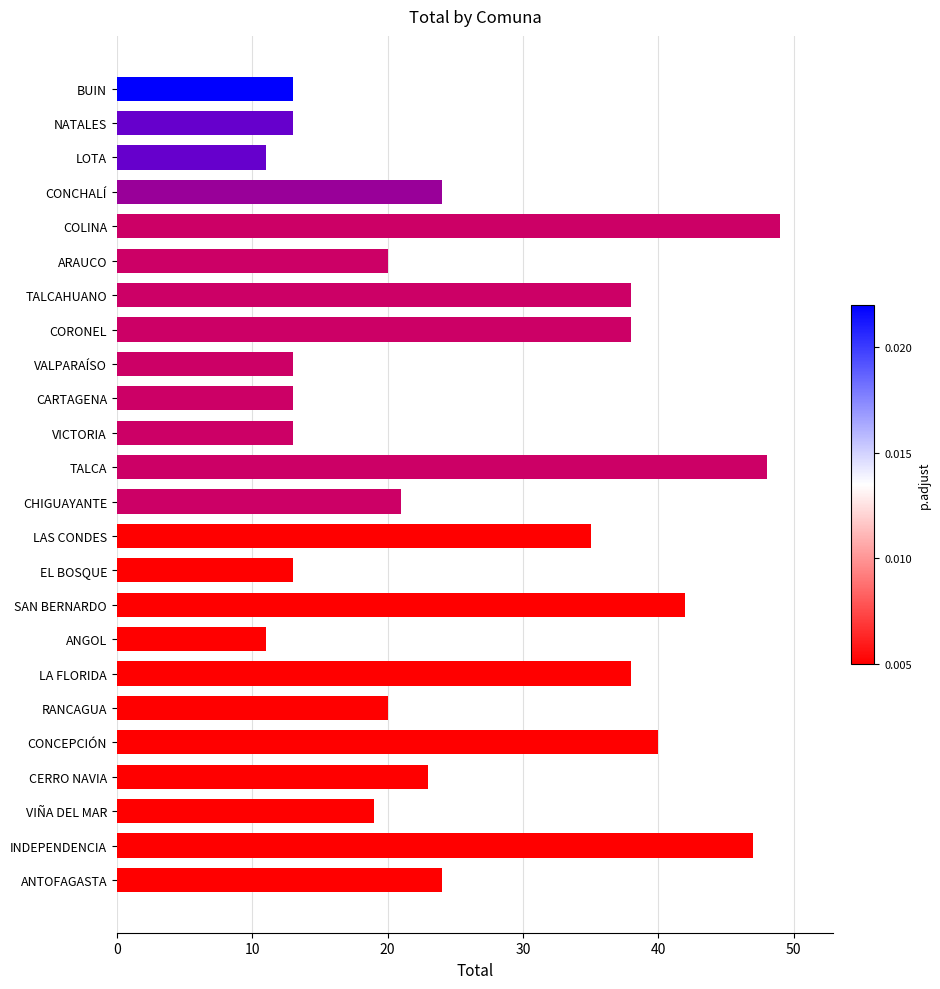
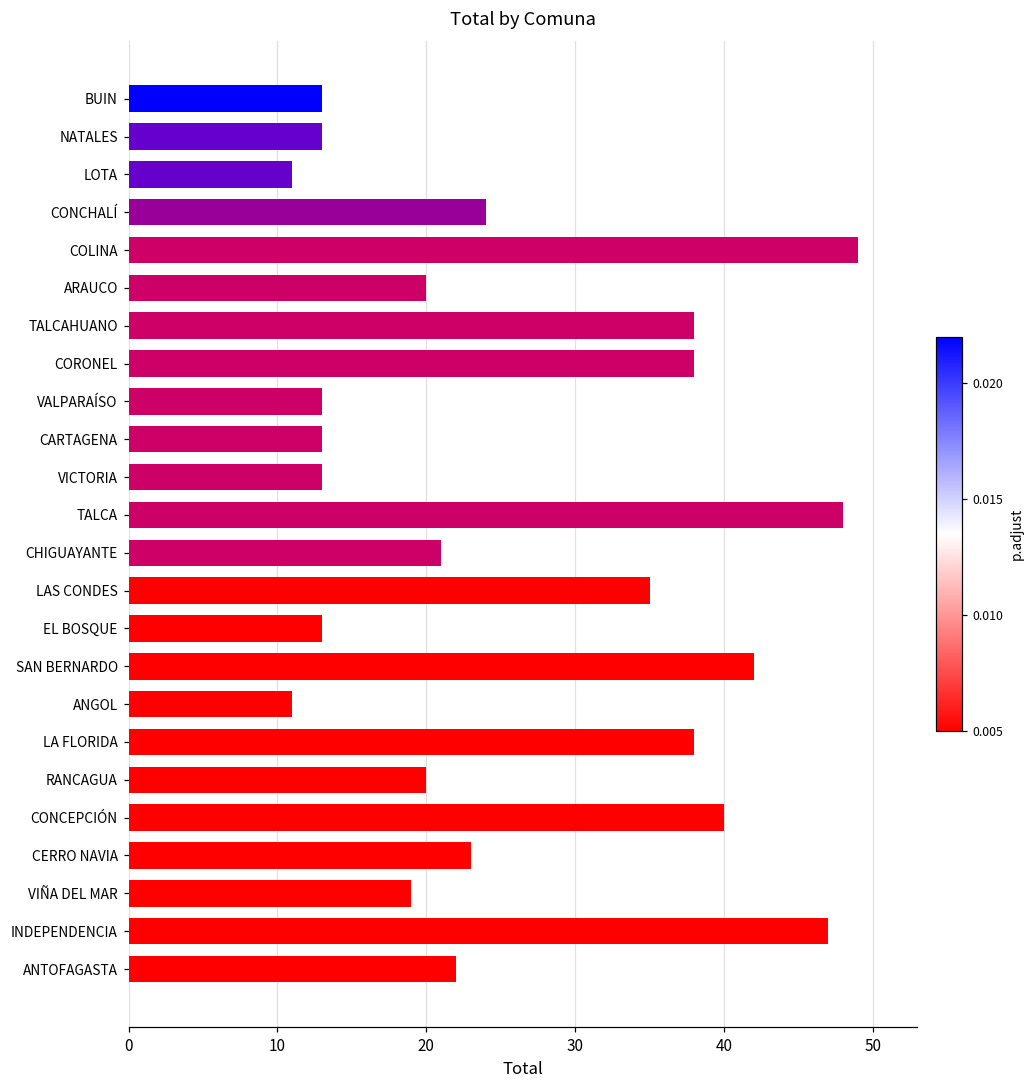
  {
    "BUIN": 13,
    "NATALES": 13,
    "LOTA": 11,
    "CONCHALÍ": 24,
    "COLINA": 49,
    "ARAUCO": 20,
    "TALCAHUANO": 38,
    "CORONEL": 38,
    "VALPARAÍSO": 13,
    "CARTAGENA": 13,
    "VICTORIA": 13,
    "TALCA": 48,
    "CHIGUAYANTE": 21,
    "LAS CONDES": 35,
    "EL BOSQUE": 13,
    "SAN BERNARDO": 42,
    "ANGOL": 11,
    "LA FLORIDA": 38,
    "RANCAGUA": 20,
    "CONCEPCIÓN": 40,
    "CERRO NAVIA": 23,
    "VIÑA DEL MAR": 19,
    "INDEPENDENCIA": 47,
-   "ANTOFAGASTA": 24
+   "ANTOFAGASTA": 22
  }
